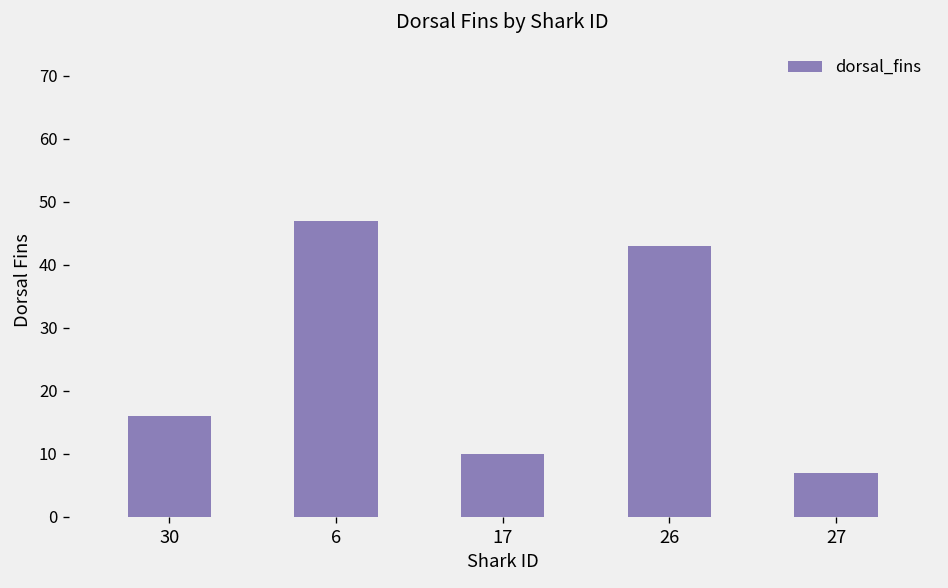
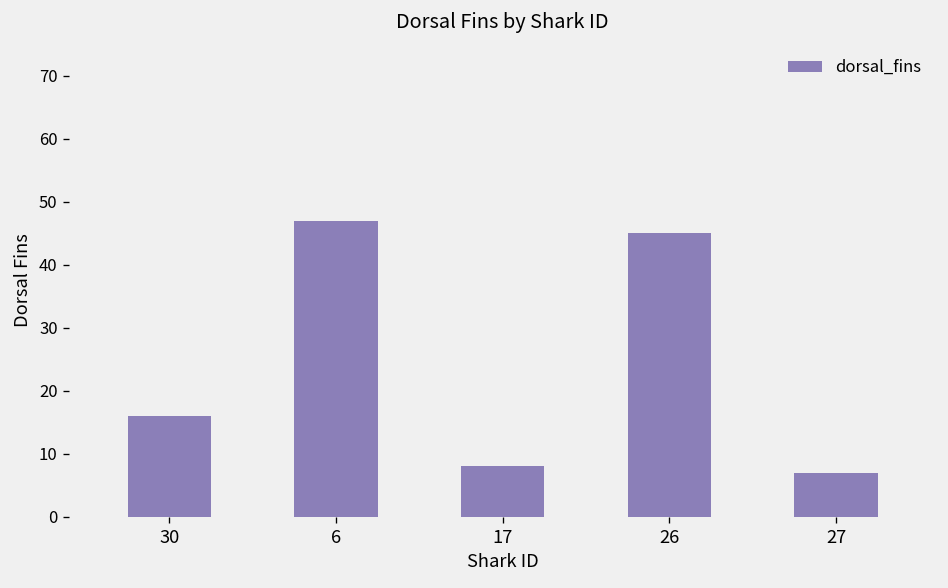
  {
    "30": 16,
    "6": 47,
-   "17": 10,
-   "26": 43,
+   "17": 8,
+   "26": 45,
    "27": 7
  }
